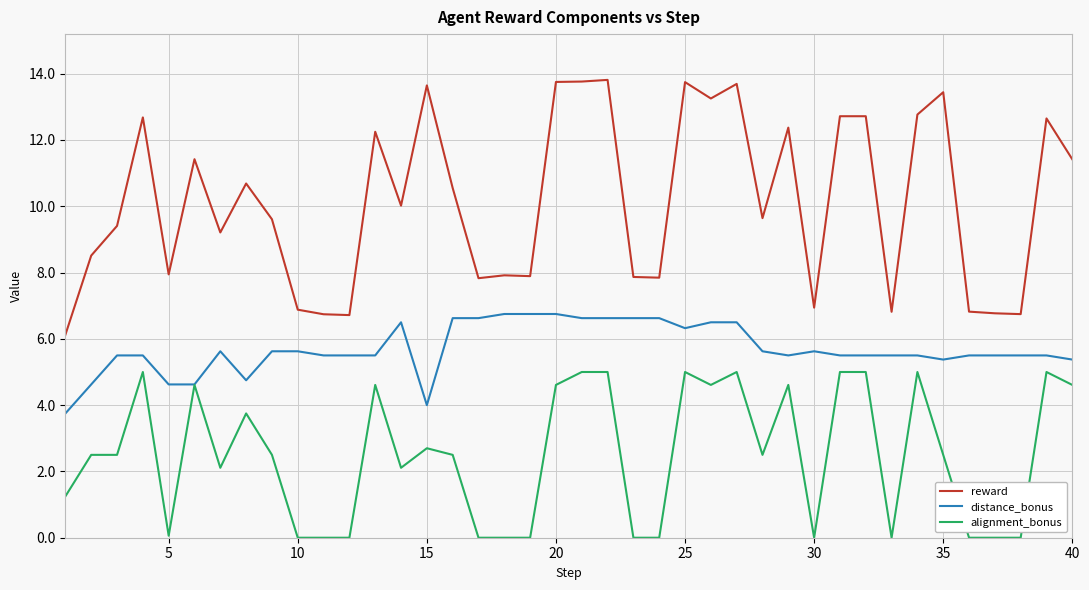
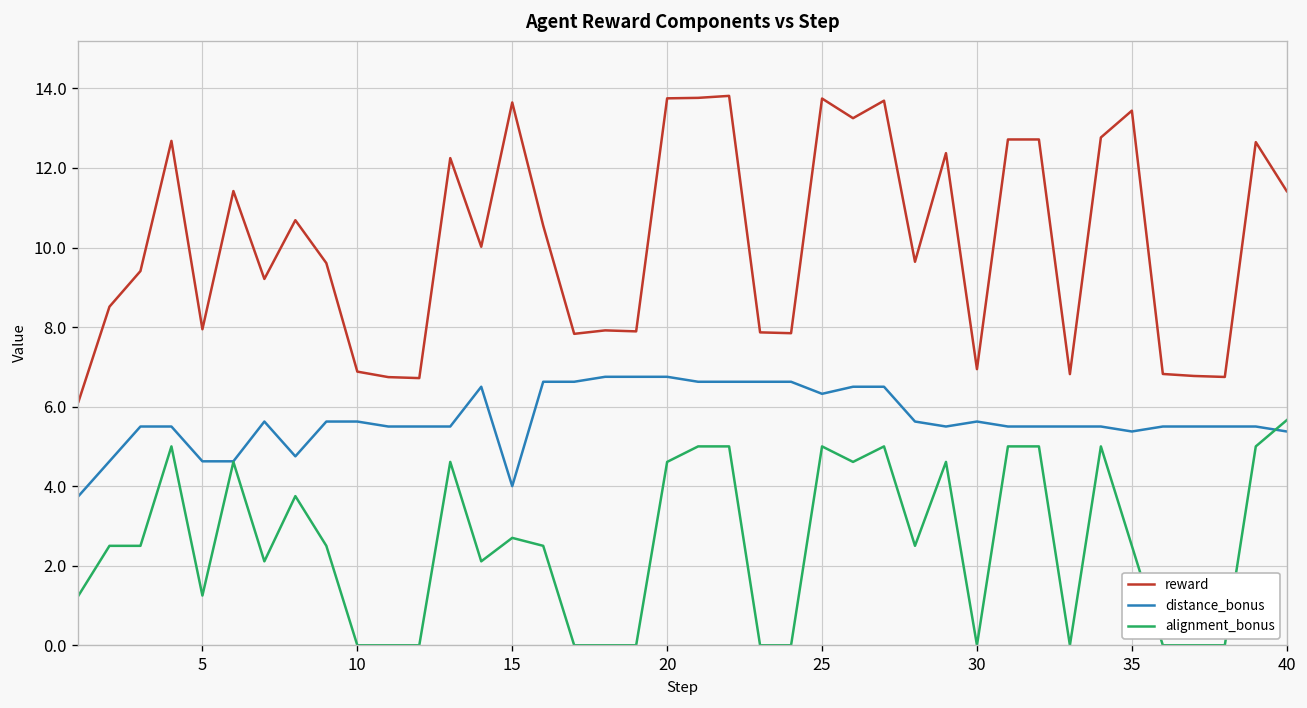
  {
    "reward": {
      "5": 7.9,
      "10": 6.9,
      "15": 13.6,
      "20": 13.8,
      "25": 13.7,
      "30": 6.9,
      "35": 13.4,
      "40": 11.4
    },
    "distance_bonus": {
      "5": 4.6,
      "10": 5.6,
      "15": 4.0,
      "20": 6.8,
      "25": 6.3,
      "30": 5.6,
      "35": 5.4,
      "40": 5.4
    },
    "alignment_bonus": {
-     "5": 0.1,
+     "5": 1.3,
      "10": 0.0,
      "15": 2.7,
      "20": 4.6,
      "25": 5.0,
      "30": 0.0,
      "35": 2.5,
-     "40": 4.6
+     "40": 5.7
    }
  }
